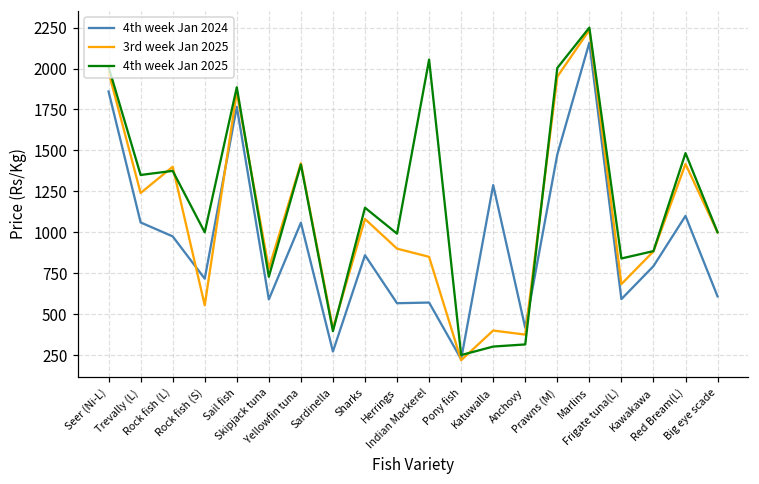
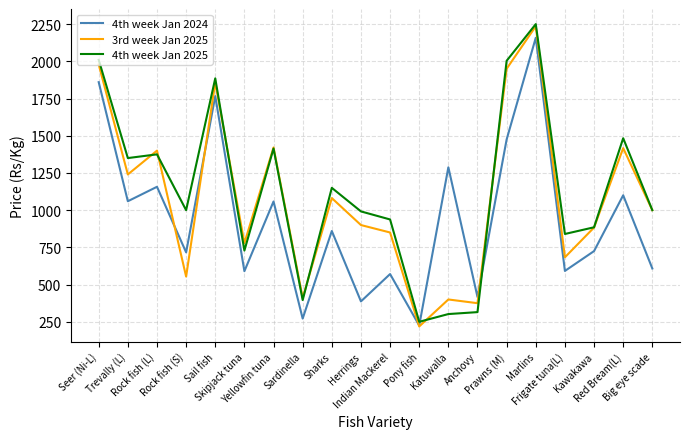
  {
    "4th week Jan 2024": {
      "Seer (Ni-L)": 1860,
      "Trevally (L)": 1060,
-     "Rock fish (L)": 980,
+     "Rock fish (L)": 1160,
      "Rock fish (S)": 720,
      "Sail fish": 1770,
      "Skipjack tuna": 590,
      "Yellowfin tuna": 1060,
      "Sardinella": 270,
      "Sharks": 860,
-     "Herrings": 570,
+     "Herrings": 390,
      "Indian Mackerel": 570,
      "Katuwalla": 1290,
      "Anchovy": 420,
      "Prawns (M)": 1480,
      "Marlins": 2160,
      "Frigate tuna(L)": 590,
-     "Kawakawa": 790,
+     "Kawakawa": 730,
      "Red Bream(L)": 1100,
      "Big eye scade": 610
    },
    "3rd week Jan 2025": {
      "Trevally (L)": 1240,
      "Rock fish (L)": 1400,
      "Rock fish (S)": 550,
      "Sail fish": 1860,
      "Skipjack tuna": 780,
      "Sharks": 1080,
      "Herrings": 900,
      "Indian Mackerel": 850,
      "Katuwalla": 400,
      "Anchovy": 380,
      "Prawns (M)": 1950,
      "Frigate tuna(L)": 680,
      "Red Bream(L)": 1420
    },
    "4th week Jan 2025": {
      "Trevally (L)": 1350,
      "Rock fish (L)": 1380,
      "Rock fish (S)": 1000,
      "Sail fish": 1890,
      "Skipjack tuna": 730,
      "Sharks": 1150,
      "Herrings": 990,
-     "Indian Mackerel": 2050,
+     "Indian Mackerel": 940,
      "Pony fish": 250,
      "Katuwalla": 300,
      "Anchovy": 320,
      "Prawns (M)": 2000,
      "Frigate tuna(L)": 840,
      "Red Bream(L)": 1480
    }
  }
